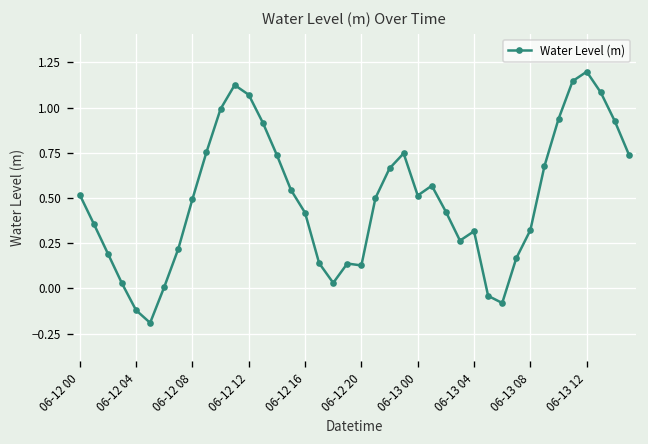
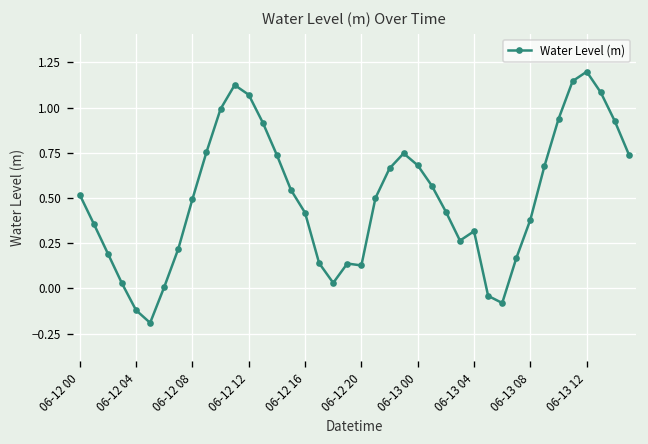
  {
    "06-12 00": 0.52,
    "06-12 04": -0.12,
    "06-12 08": 0.49,
    "06-12 12": 1.07,
    "06-12 16": 0.42,
    "06-12 20": 0.13,
-   "06-13 00": 0.51,
+   "06-13 00": 0.68,
    "06-13 04": 0.32,
-   "06-13 08": 0.32,
+   "06-13 08": 0.38,
    "06-13 12": 1.20
  }
